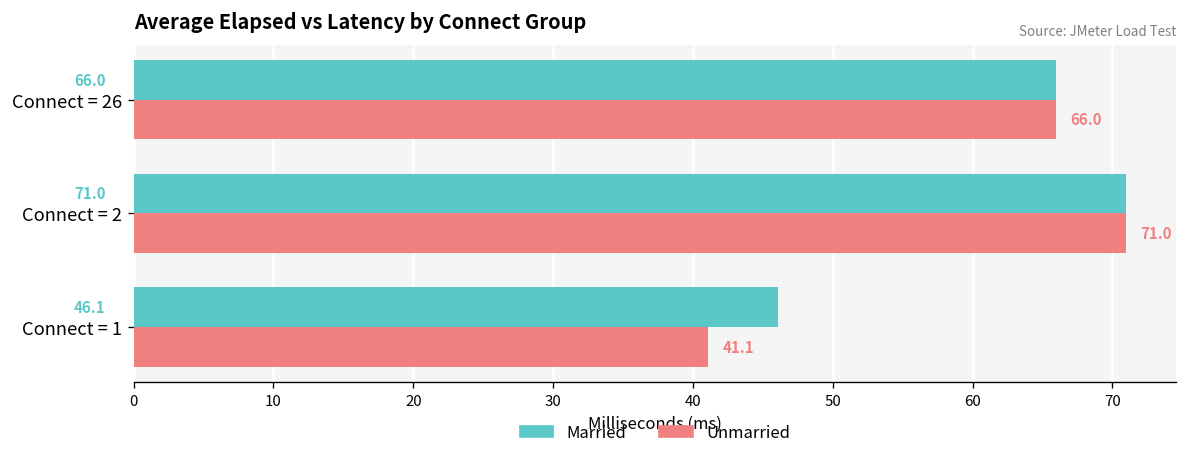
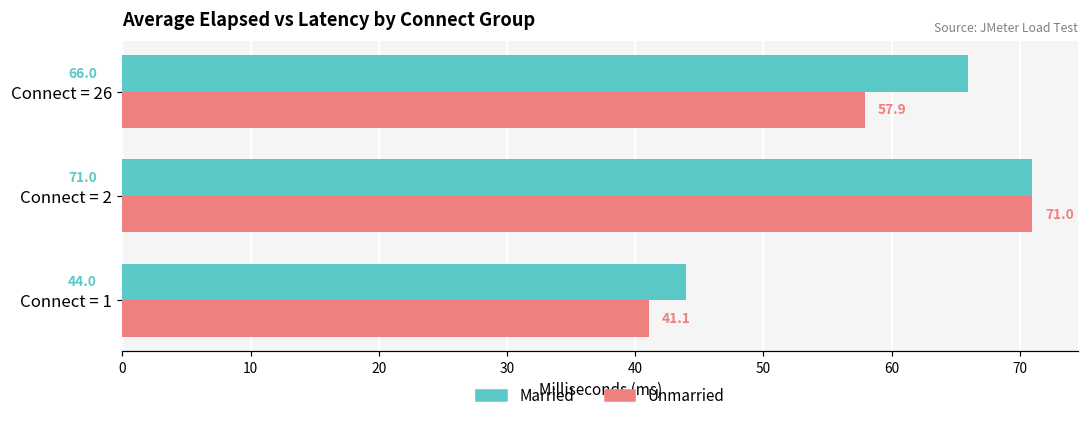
  {
    "Married": {
-     "Connect = 1": 46.1
+     "Connect = 1": 44.0
    },
    "Unmarried": {
-     "Connect = 26": 66.0,
+     "Connect = 26": 57.9,
      "Connect = 2": 71.0,
      "Connect = 1": 41.1
    }
  }
